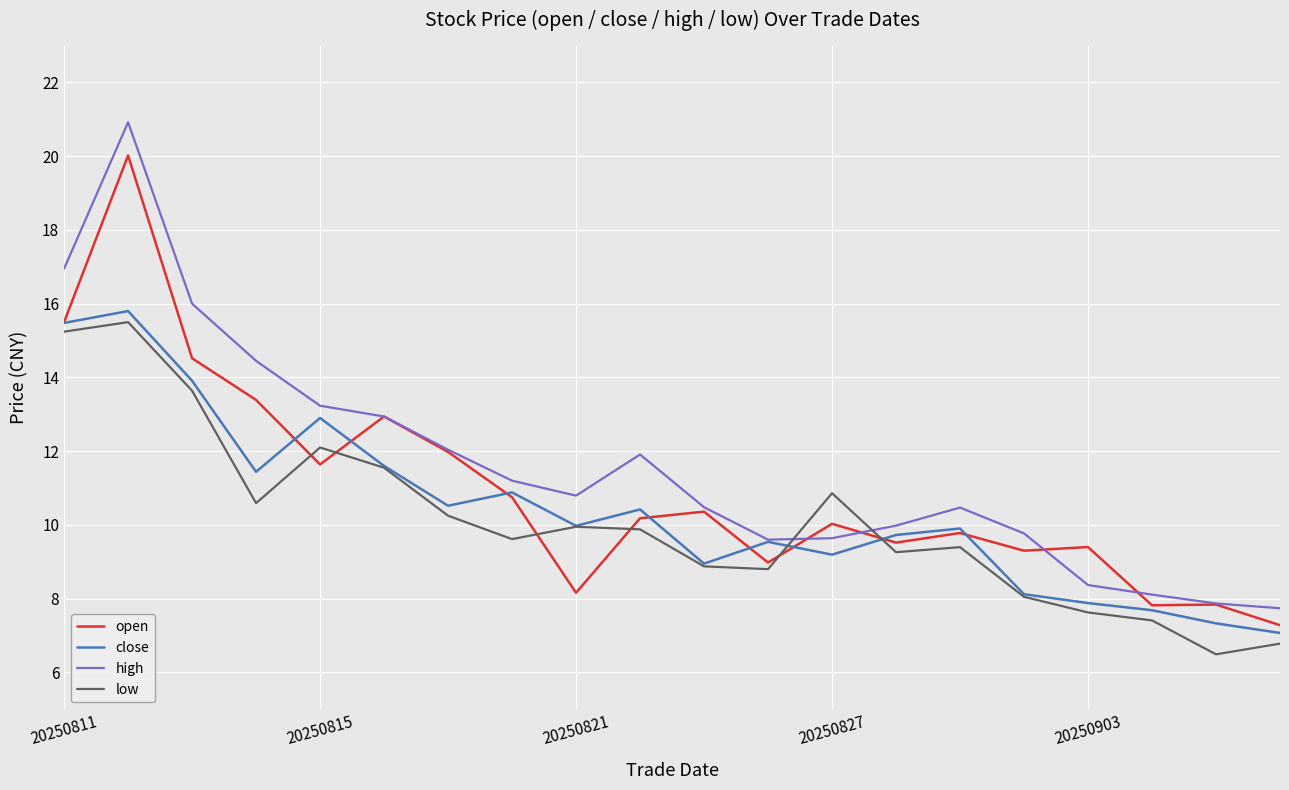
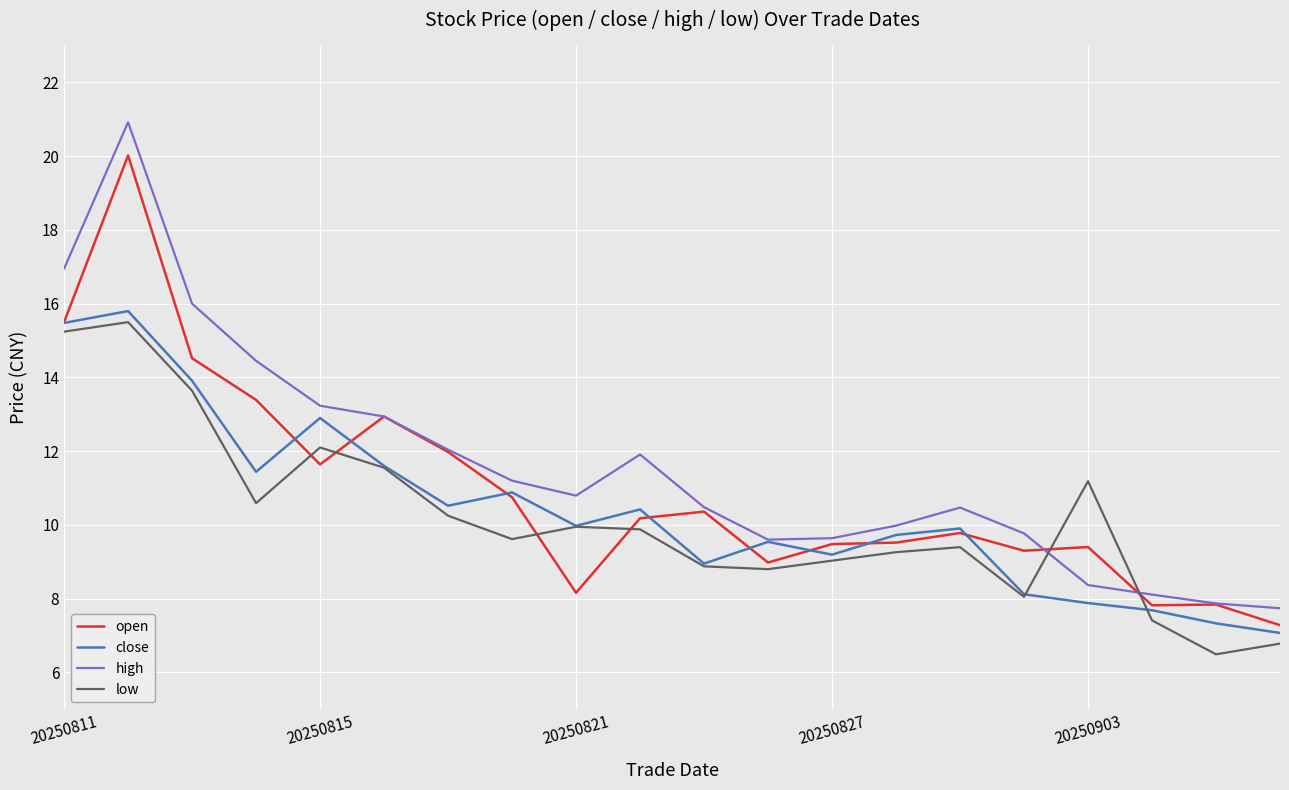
  {
    "open": {
      "20250815": 11.6,
      "20250821": 8.2,
-     "20250827": 10.0,
+     "20250827": 9.5,
      "20250903": 9.4
    },
    "low": {
      "20250811": 15.2,
      "20250815": 12.1,
-     "20250827": 10.9,
-     "20250903": 7.6
+     "20250827": 9.0,
+     "20250903": 11.2
    }
  }
